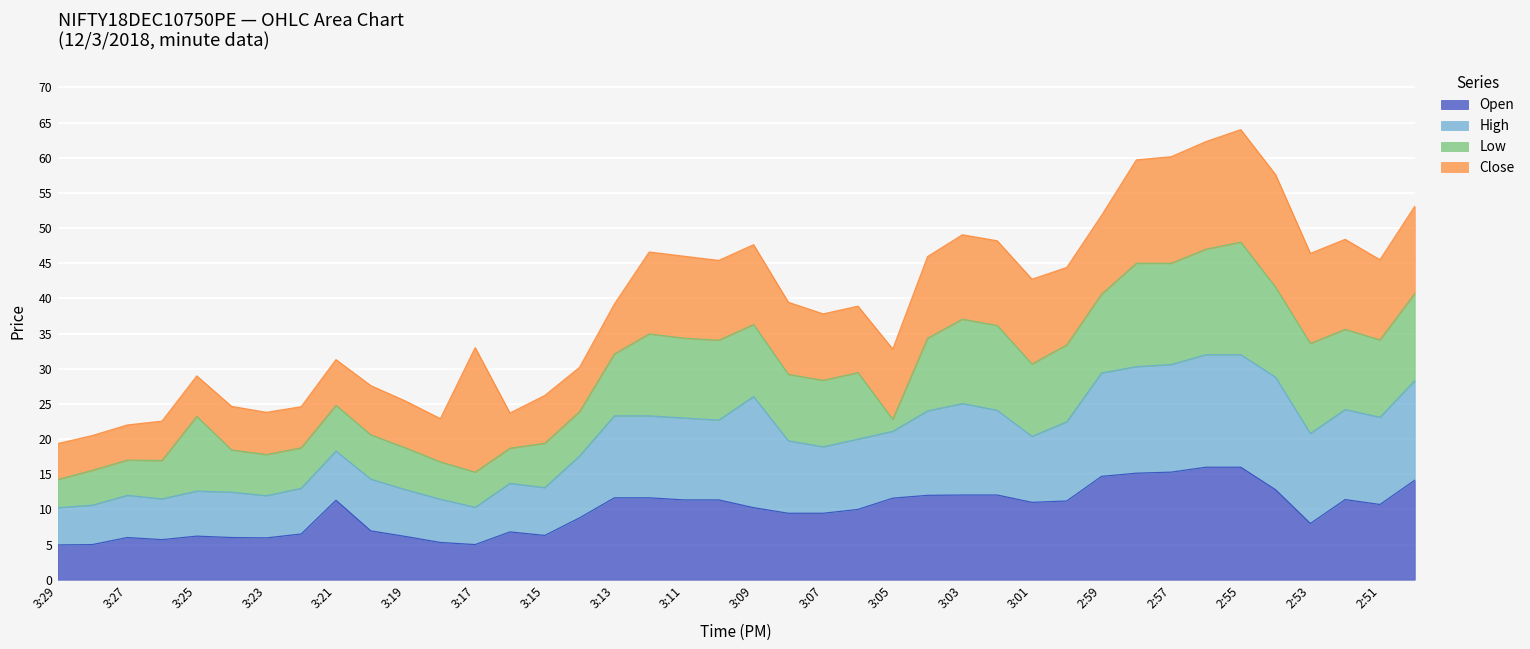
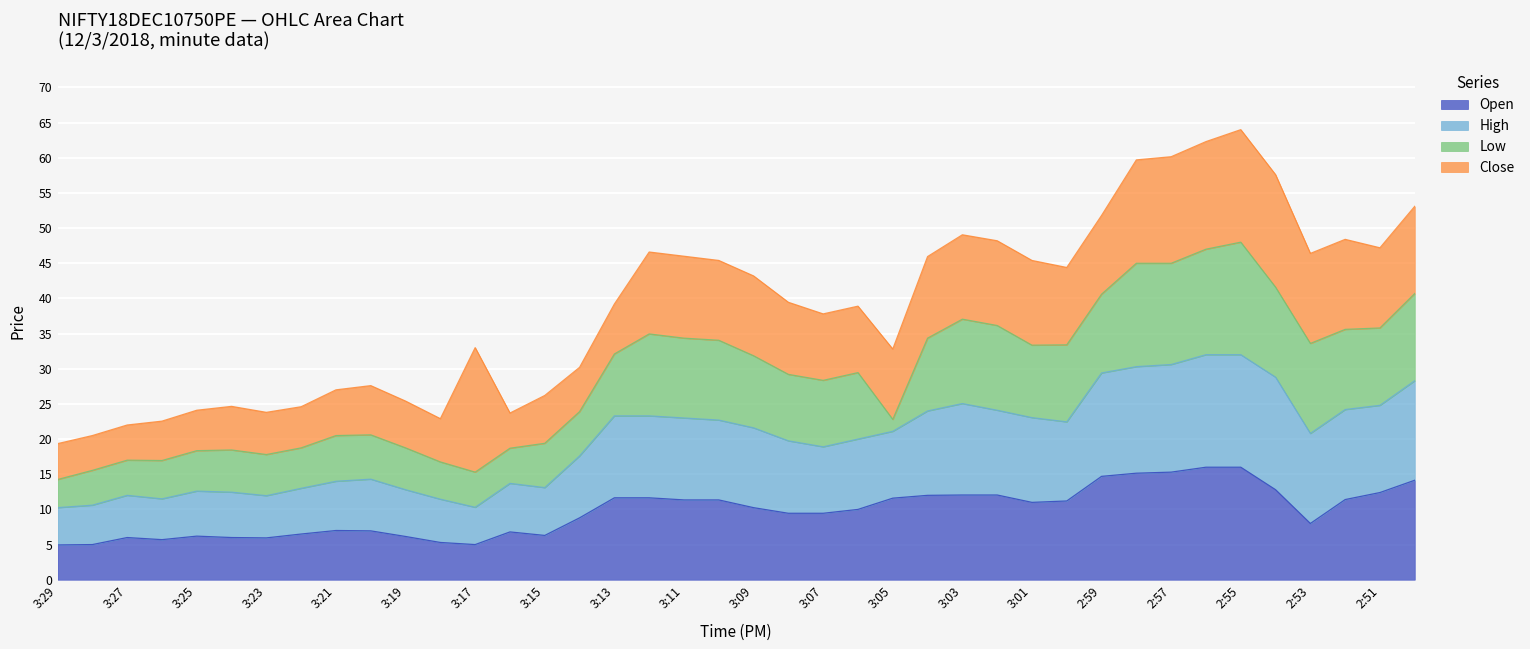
  {
    "Open": {
      "3:29": 5,
      "3:27": 6,
      "3:25": 6,
      "3:23": 6,
-     "3:21": 11,
+     "3:21": 7,
      "3:19": 6,
      "3:17": 5,
      "3:15": 6,
      "3:13": 12,
      "3:11": 11,
      "3:09": 10,
      "3:07": 9,
      "3:05": 12,
      "3:03": 12,
      "3:01": 11,
      "2:59": 15,
      "2:57": 15,
      "2:55": 16,
      "2:53": 8,
-     "2:51": 11
+     "2:51": 12
    },
    "High": {
      "3:29": 5,
      "3:27": 6,
      "3:25": 6,
      "3:23": 6,
      "3:21": 7,
      "3:19": 7,
      "3:17": 5,
      "3:15": 7,
      "3:13": 12,
      "3:11": 12,
-     "3:09": 16,
+     "3:09": 11,
      "3:07": 9,
      "3:05": 10,
      "3:03": 13,
-     "3:01": 9,
+     "3:01": 12,
      "2:59": 15,
      "2:57": 15,
      "2:55": 16,
      "2:53": 13,
      "2:51": 12
    },
    "Low": {
      "3:29": 4,
      "3:27": 5,
-     "3:25": 11,
+     "3:25": 6,
      "3:23": 6,
      "3:21": 7,
      "3:19": 6,
      "3:17": 5,
      "3:15": 6,
      "3:13": 9,
      "3:11": 11,
      "3:09": 10,
      "3:07": 9,
      "3:05": 2,
      "3:03": 12,
      "3:01": 10,
      "2:59": 11,
      "2:57": 14,
      "2:55": 16,
      "2:53": 13,
      "2:51": 11
    },
    "Close": {
      "3:29": 5,
      "3:27": 5,
      "3:25": 6,
      "3:23": 6,
      "3:21": 7,
      "3:19": 7,
      "3:17": 18,
      "3:15": 7,
      "3:13": 7,
      "3:11": 12,
      "3:09": 11,
      "3:07": 9,
      "3:05": 10,
      "3:03": 12,
      "3:01": 12,
      "2:59": 11,
      "2:57": 15,
      "2:55": 16,
      "2:53": 13,
      "2:51": 11
    }
  }
